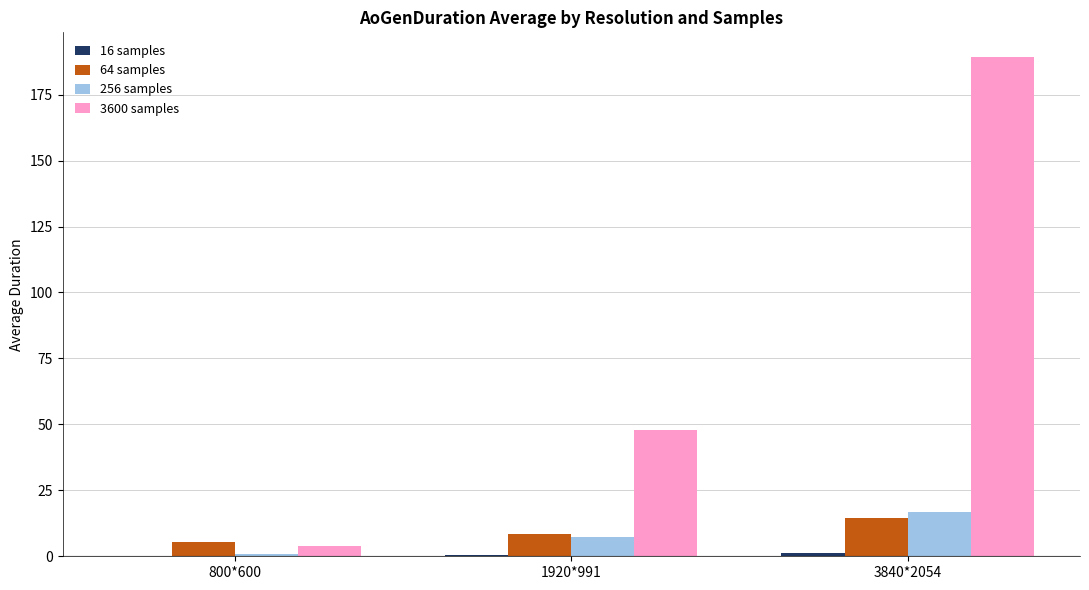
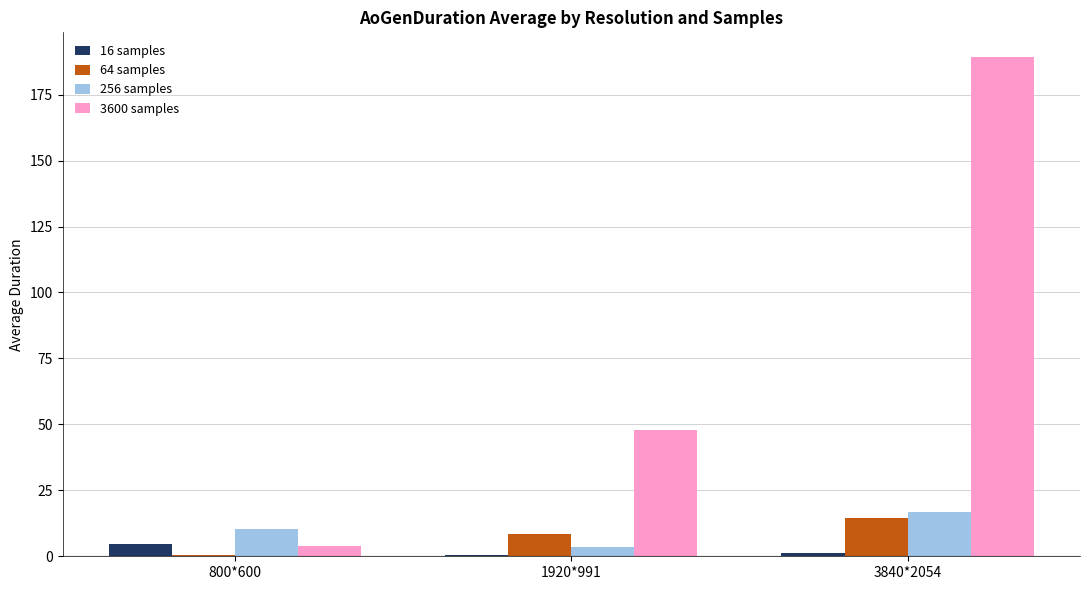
  {
    "16 samples": {
-     "800*600": 0,
+     "800*600": 5,
      "3840*2054": 1
    },
    "64 samples": {
-     "800*600": 5,
+     "800*600": 0,
      "1920*991": 8,
      "3840*2054": 14
    },
    "256 samples": {
-     "800*600": 1,
-     "1920*991": 7,
+     "800*600": 10,
+     "1920*991": 3,
      "3840*2054": 17
    },
    "3600 samples": {
      "800*600": 4,
      "1920*991": 48,
      "3840*2054": 189
    }
  }
